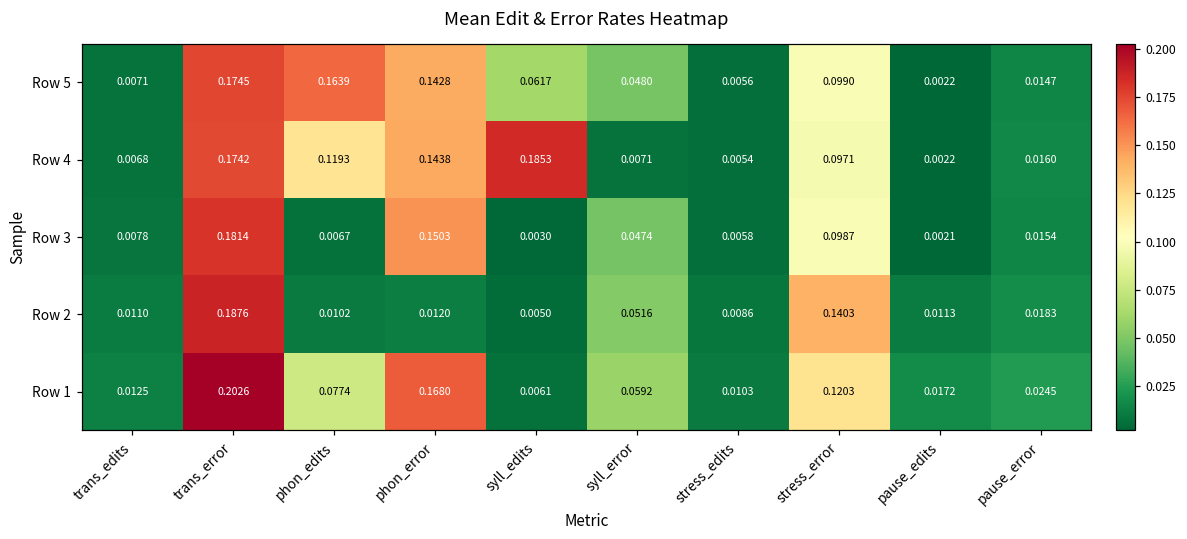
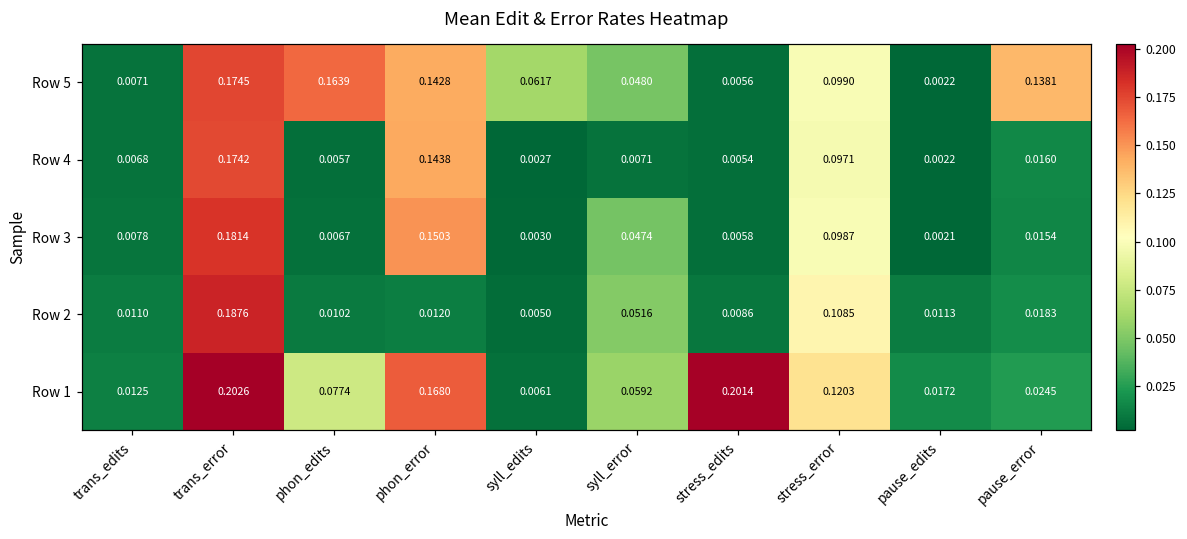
  {
    "Row 5": {
      "trans_edits": 0.0071,
      "trans_error": 0.1745,
      "phon_edits": 0.1639,
      "phon_error": 0.1428,
      "syll_edits": 0.0617,
      "syll_error": 0.0480,
      "stress_edits": 0.0056,
      "stress_error": 0.0990,
      "pause_edits": 0.0022,
-     "pause_error": 0.0147
+     "pause_error": 0.1381
    },
    "Row 4": {
      "trans_edits": 0.0068,
      "trans_error": 0.1742,
-     "phon_edits": 0.1193,
+     "phon_edits": 0.0057,
      "phon_error": 0.1438,
-     "syll_edits": 0.1853,
+     "syll_edits": 0.0027,
      "syll_error": 0.0071,
      "stress_edits": 0.0054,
      "stress_error": 0.0971,
      "pause_edits": 0.0022,
      "pause_error": 0.0160
    },
    "Row 3": {
      "trans_edits": 0.0078,
      "trans_error": 0.1814,
      "phon_edits": 0.0067,
      "phon_error": 0.1503,
      "syll_edits": 0.0030,
      "syll_error": 0.0474,
      "stress_edits": 0.0058,
      "stress_error": 0.0987,
      "pause_edits": 0.0021,
      "pause_error": 0.0154
    },
    "Row 2": {
      "trans_edits": 0.0110,
      "trans_error": 0.1876,
      "phon_edits": 0.0102,
      "phon_error": 0.0120,
      "syll_edits": 0.0050,
      "syll_error": 0.0516,
      "stress_edits": 0.0086,
-     "stress_error": 0.1403,
+     "stress_error": 0.1085,
      "pause_edits": 0.0113,
      "pause_error": 0.0183
    },
    "Row 1": {
      "trans_edits": 0.0125,
      "trans_error": 0.2026,
      "phon_edits": 0.0774,
      "phon_error": 0.1680,
      "syll_edits": 0.0061,
      "syll_error": 0.0592,
-     "stress_edits": 0.0103,
+     "stress_edits": 0.2014,
      "stress_error": 0.1203,
      "pause_edits": 0.0172,
      "pause_error": 0.0245
    }
  }
